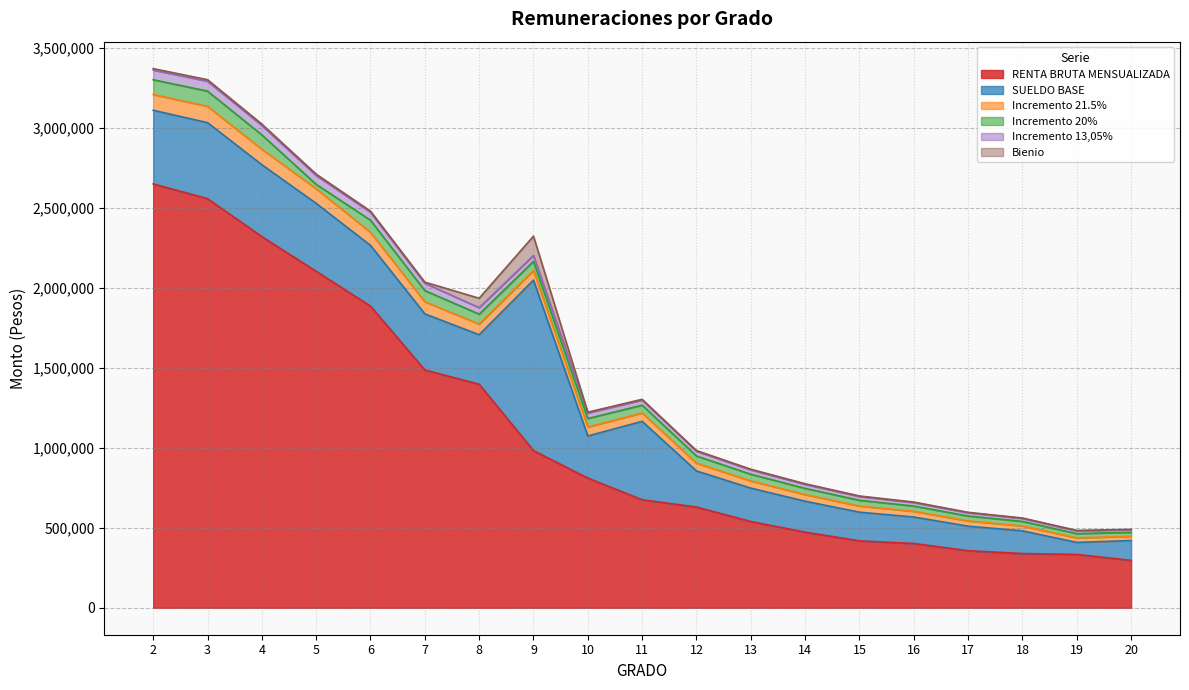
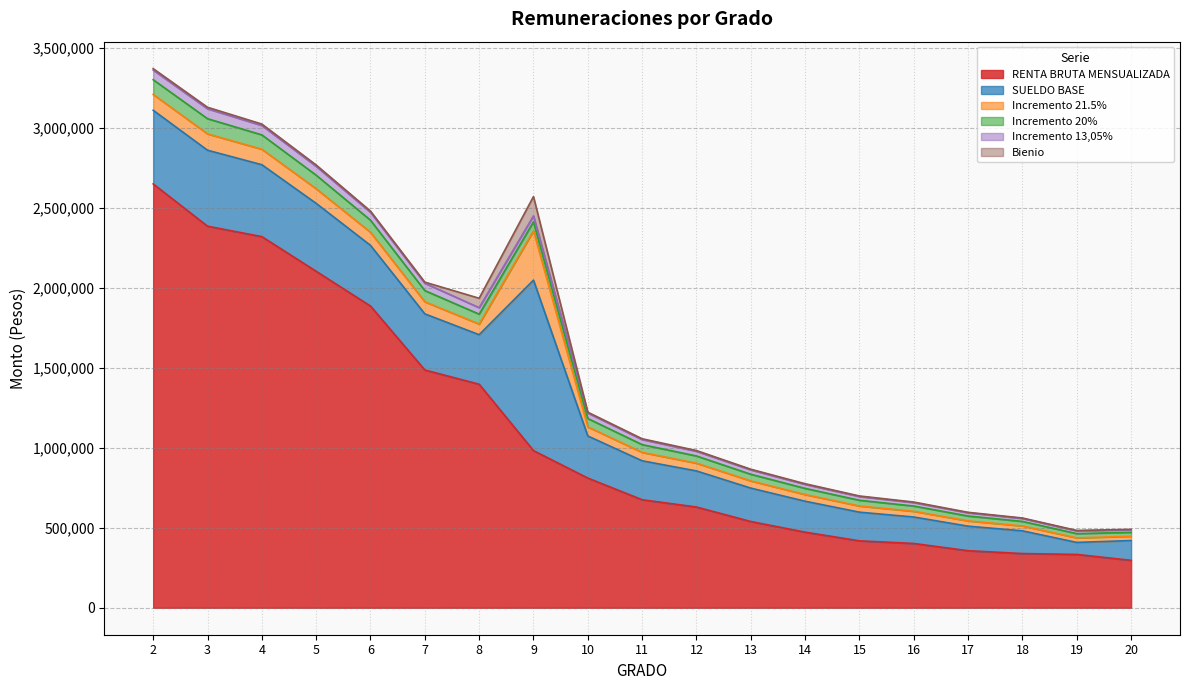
  {
    "RENTA BRUTA MENSUALIZADA": {
      "2": "2,650,000",
-     "3": "2,560,000",
+     "3": "2,390,000",
      "4": "2,320,000",
      "5": "2,100,000",
      "6": "1,890,000",
      "7": "1,490,000",
      "8": "1,400,000",
      "9": "980,000",
      "10": "810,000",
      "11": "680,000",
      "12": "630,000",
      "13": "540,000",
      "14": "470,000",
      "15": "420,000",
      "16": "400,000",
      "17": "360,000",
      "18": "340,000",
      "19": "330,000",
      "20": "300,000"
    },
    "SUELDO BASE": {
      "2": "460,000",
      "3": "480,000",
      "4": "450,000",
      "5": "420,000",
      "6": "380,000",
      "7": "350,000",
      "8": "310,000",
      "9": "1,070,000",
      "10": "260,000",
-     "11": "490,000",
+     "11": "240,000",
      "12": "230,000",
      "13": "210,000",
      "14": "190,000",
      "15": "180,000",
      "16": "170,000",
      "17": "150,000",
      "18": "140,000",
      "19": "80,000",
      "20": "120,000"
    },
    "Incremento 21.5%": {
      "2": "100,000",
      "3": "100,000",
      "4": "100,000",
      "5": "90,000",
      "6": "80,000",
      "7": "80,000",
      "8": "70,000",
-     "9": "60,000",
+     "9": "310,000",
      "10": "60,000",
      "11": "50,000",
      "12": "50,000",
      "13": "40,000",
      "14": "40,000",
      "15": "40,000",
      "16": "40,000",
      "17": "30,000",
      "18": "30,000",
      "19": "30,000",
      "20": "30,000"
    },
    "Incremento 20%": {
      "2": "90,000",
      "3": "100,000",
      "4": "90,000",
-     "5": "30,000",
+     "5": "80,000",
      "6": "80,000",
      "7": "70,000",
      "8": "60,000",
      "9": "60,000",
      "10": "50,000",
      "11": "50,000",
      "12": "50,000",
      "13": "40,000",
      "14": "40,000",
      "15": "40,000",
      "16": "30,000",
      "17": "30,000",
      "18": "30,000",
      "19": "30,000",
      "20": "20,000"
    },
    "Incremento 13,05%": {
      "8": "40,000",
      "9": "40,000"
    },
    "Bienio": {
      "8": "60,000",
      "9": "120,000"
    }
  }
